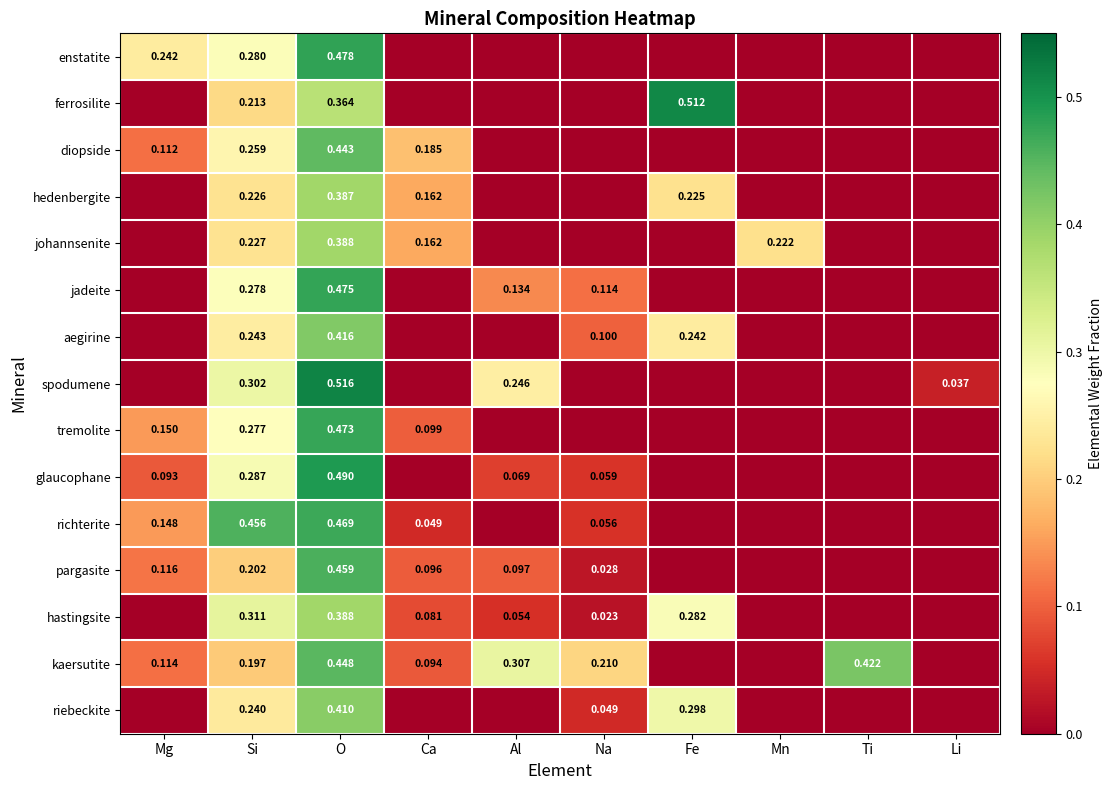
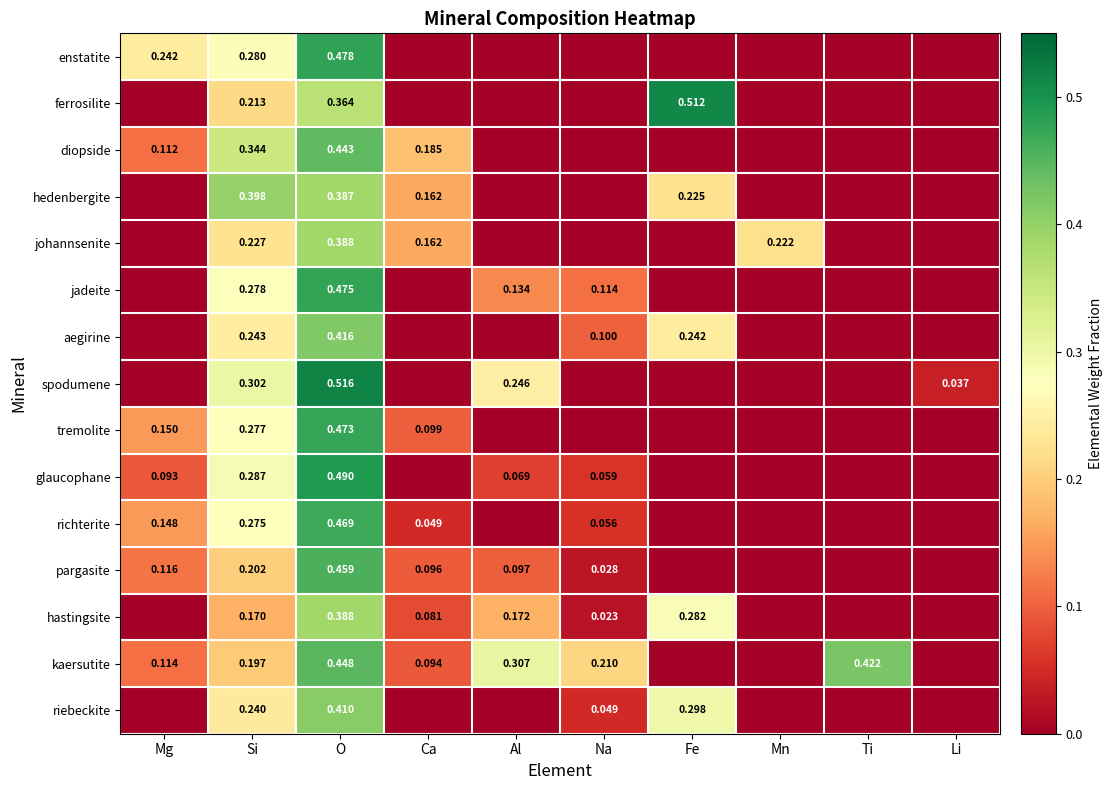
  {
    "enstatite": {
      "Mg": 0.242,
      "Si": 0.280,
      "O": 0.478
    },
    "ferrosilite": {
      "Si": 0.213,
      "O": 0.364,
      "Fe": 0.512
    },
    "diopside": {
      "Mg": 0.112,
-     "Si": 0.259,
+     "Si": 0.344,
      "O": 0.443,
      "Ca": 0.185
    },
    "hedenbergite": {
-     "Si": 0.226,
+     "Si": 0.398,
      "O": 0.387,
      "Ca": 0.162,
      "Fe": 0.225
    },
    "johannsenite": {
      "Si": 0.227,
      "O": 0.388,
      "Ca": 0.162,
      "Mn": 0.222
    },
    "jadeite": {
      "Si": 0.278,
      "O": 0.475,
      "Al": 0.134,
      "Na": 0.114
    },
    "aegirine": {
      "Si": 0.243,
      "O": 0.416,
      "Na": 0.100,
      "Fe": 0.242
    },
    "spodumene": {
      "Si": 0.302,
      "O": 0.516,
      "Al": 0.246,
      "Li": 0.037
    },
    "tremolite": {
      "Mg": 0.150,
      "Si": 0.277,
      "O": 0.473,
      "Ca": 0.099
    },
    "glaucophane": {
      "Mg": 0.093,
      "Si": 0.287,
      "O": 0.490,
      "Al": 0.069,
      "Na": 0.059
    },
    "richterite": {
      "Mg": 0.148,
-     "Si": 0.456,
+     "Si": 0.275,
      "O": 0.469,
      "Ca": 0.049,
      "Na": 0.056
    },
    "pargasite": {
      "Mg": 0.116,
      "Si": 0.202,
      "O": 0.459,
      "Ca": 0.096,
      "Al": 0.097,
      "Na": 0.028
    },
    "hastingsite": {
-     "Si": 0.311,
+     "Si": 0.170,
      "O": 0.388,
      "Ca": 0.081,
-     "Al": 0.054,
+     "Al": 0.172,
      "Na": 0.023,
      "Fe": 0.282
    },
    "kaersutite": {
      "Mg": 0.114,
      "Si": 0.197,
      "O": 0.448,
      "Ca": 0.094,
      "Al": 0.307,
      "Na": 0.210,
      "Ti": 0.422
    },
    "riebeckite": {
      "Si": 0.240,
      "O": 0.410,
      "Na": 0.049,
      "Fe": 0.298
    }
  }
